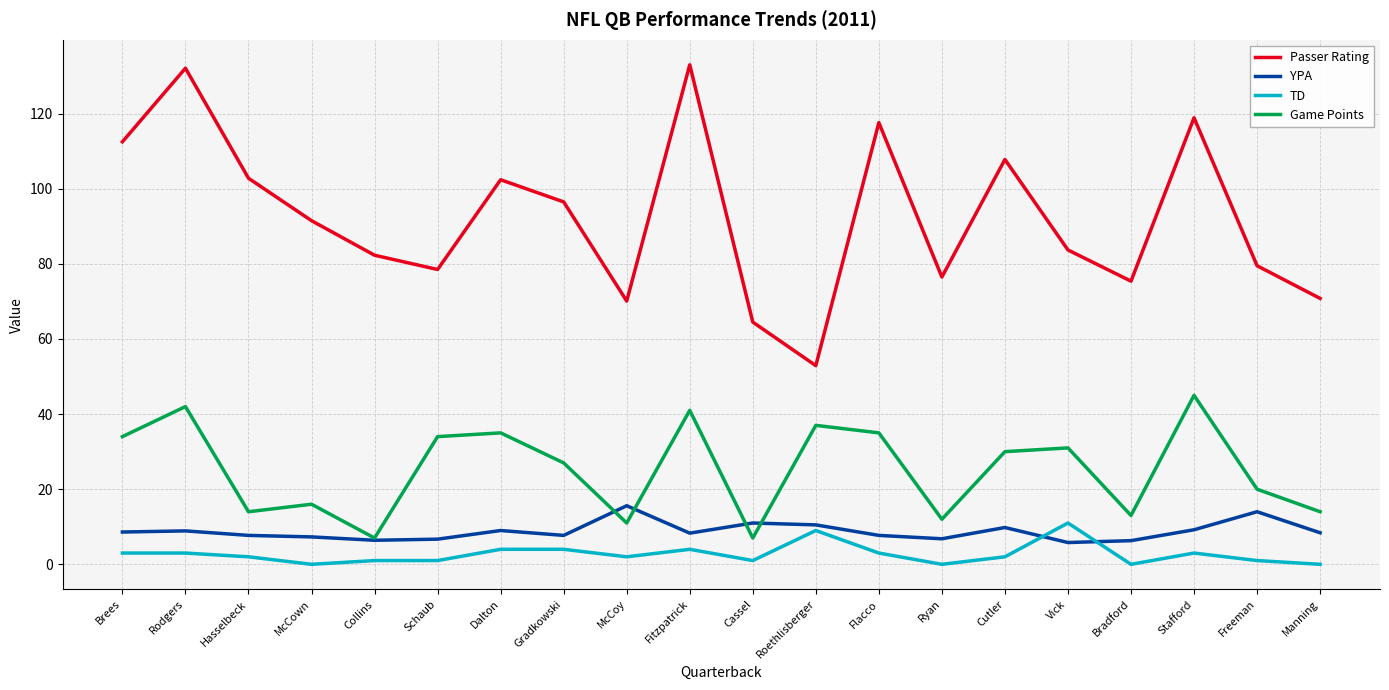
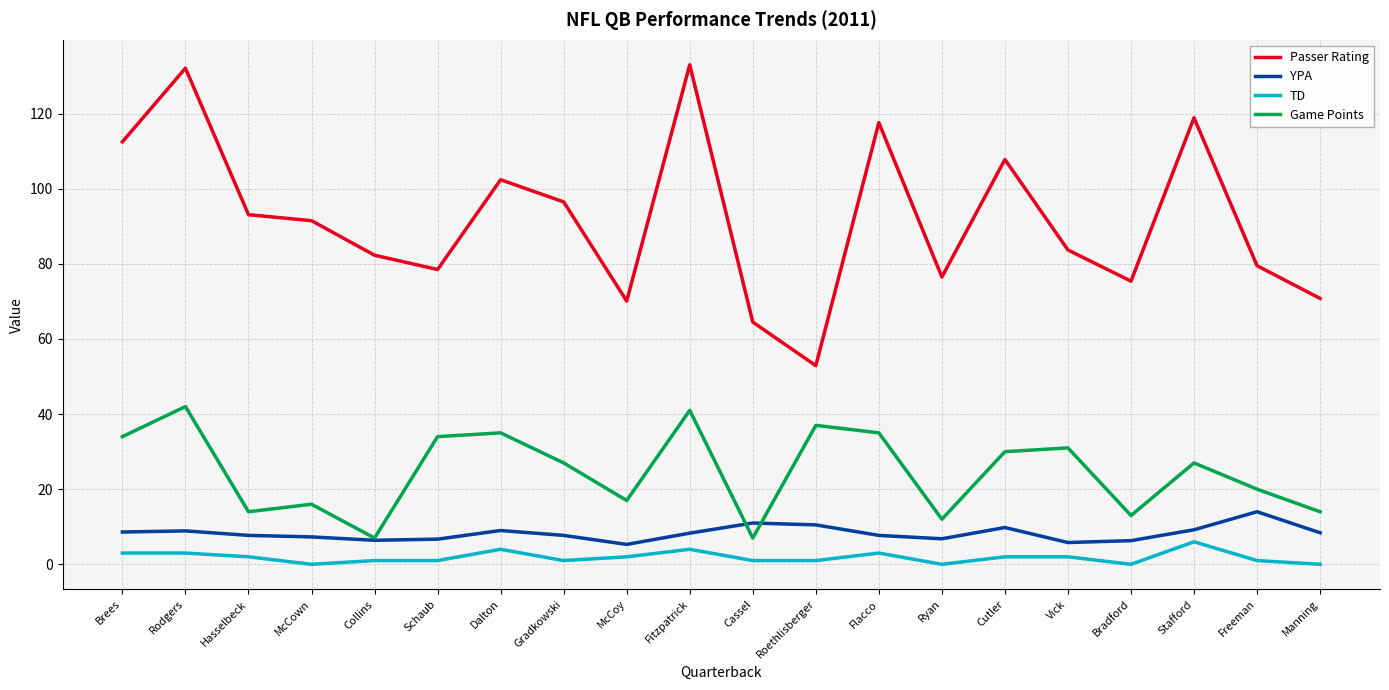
  {
    "Passer Rating": {
      "Brees": 113,
      "Rodgers": 132,
-     "Hasselbeck": 103,
+     "Hasselbeck": 93,
      "McCown": 92,
      "Collins": 82,
      "Schaub": 79,
      "Dalton": 102,
      "Gradkowski": 97,
      "McCoy": 70,
      "Fitzpatrick": 133,
      "Cassel": 65,
      "Roethlisberger": 53,
      "Flacco": 118,
      "Ryan": 77,
      "Cutler": 108,
      "Vick": 84,
      "Bradford": 75,
      "Stafford": 119,
      "Freeman": 80,
      "Manning": 71
    },
    "YPA": {
      "Brees": 9,
      "Rodgers": 9,
      "Hasselbeck": 8,
      "McCown": 7,
      "Schaub": 7,
      "Dalton": 9,
      "Gradkowski": 8,
-     "McCoy": 16,
+     "McCoy": 5,
      "Fitzpatrick": 8,
      "Cassel": 11,
      "Roethlisberger": 11,
      "Flacco": 8,
      "Ryan": 7,
      "Cutler": 10,
      "Vick": 6,
      "Bradford": 6,
      "Stafford": 9,
      "Freeman": 14,
      "Manning": 8
    },
    "TD": {
      "Brees": 3,
      "Rodgers": 3,
      "Hasselbeck": 2,
      "McCown": 0,
      "Collins": 1,
      "Schaub": 1,
      "Dalton": 4,
-     "Gradkowski": 4,
+     "Gradkowski": 1,
      "McCoy": 2,
      "Fitzpatrick": 4,
      "Cassel": 1,
-     "Roethlisberger": 9,
+     "Roethlisberger": 1,
      "Flacco": 3,
      "Ryan": 0,
      "Cutler": 2,
-     "Vick": 11,
+     "Vick": 2,
      "Bradford": 0,
-     "Stafford": 3,
+     "Stafford": 6,
      "Freeman": 1,
      "Manning": 0
    },
    "Game Points": {
      "Brees": 34,
      "Rodgers": 42,
      "Hasselbeck": 14,
      "McCown": 16,
      "Schaub": 34,
      "Dalton": 35,
      "Gradkowski": 27,
-     "McCoy": 11,
+     "McCoy": 17,
      "Fitzpatrick": 41,
      "Cassel": 7,
      "Roethlisberger": 37,
      "Flacco": 35,
      "Ryan": 12,
      "Cutler": 30,
      "Vick": 31,
      "Bradford": 13,
-     "Stafford": 45,
+     "Stafford": 27,
      "Freeman": 20,
      "Manning": 14
    }
  }
